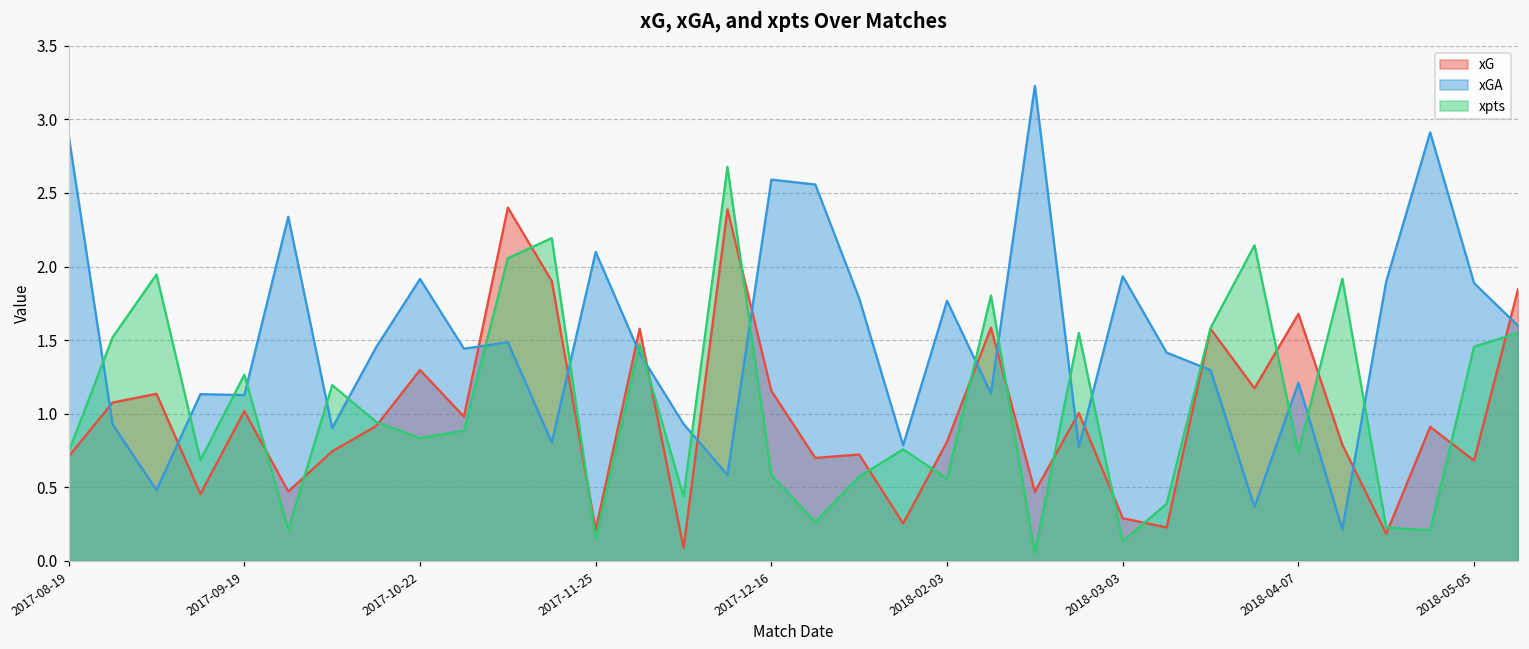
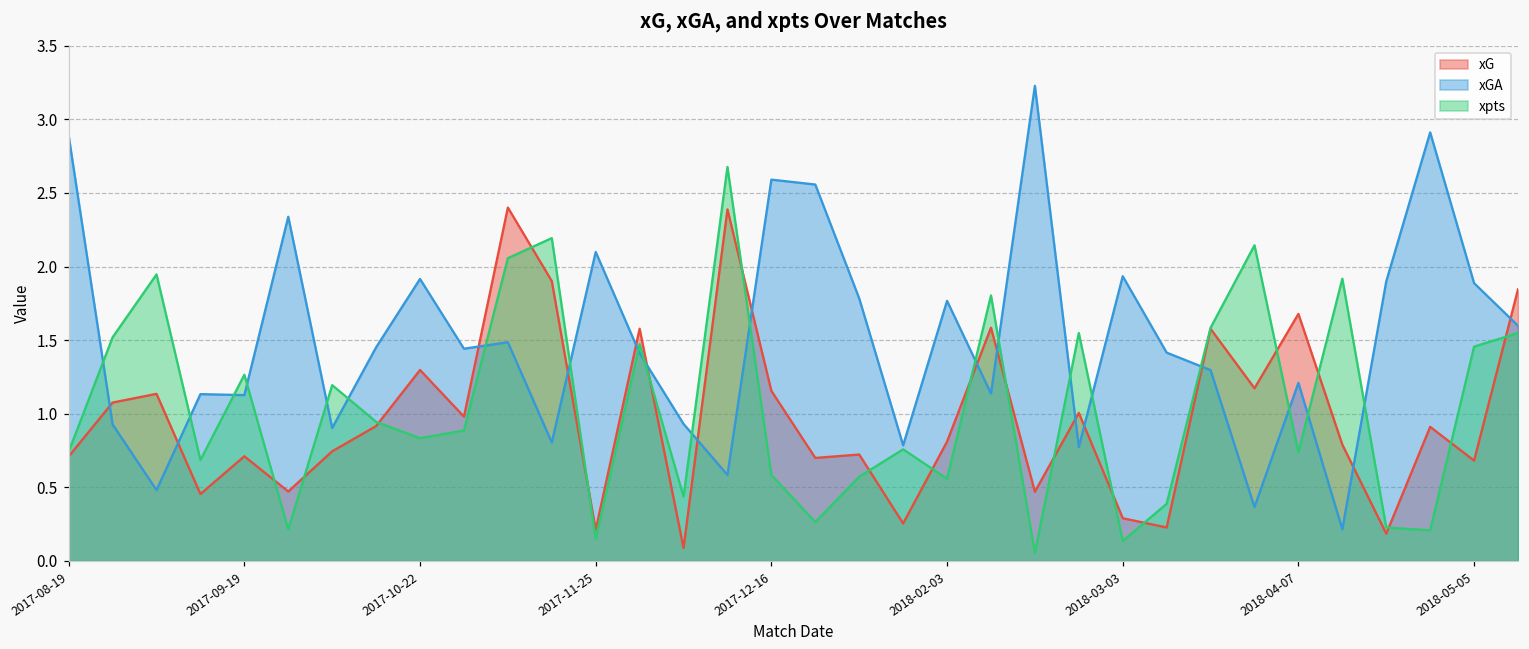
  {
    "xG": {
      "2017-08-19": 0.71,
-     "2017-09-19": 1.02,
+     "2017-09-19": 0.71,
      "2017-10-22": 1.30,
      "2017-11-25": 0.21,
      "2017-12-16": 1.15,
      "2018-02-03": 0.81,
      "2018-03-03": 0.29,
      "2018-04-07": 1.68,
      "2018-05-05": 0.68
    },
    "xGA": {
      "2017-08-19": 2.89,
      "2017-09-19": 1.13,
      "2017-10-22": 1.92,
      "2017-11-25": 2.10,
      "2017-12-16": 2.59,
      "2018-02-03": 1.77,
      "2018-03-03": 1.93,
      "2018-04-07": 1.21,
      "2018-05-05": 1.89
    },
    "xpts": {
      "2017-08-19": 0.74,
      "2017-09-19": 1.26,
      "2017-10-22": 0.83,
      "2017-11-25": 0.15,
      "2017-12-16": 0.58,
      "2018-02-03": 0.56,
      "2018-03-03": 0.13,
      "2018-04-07": 0.74,
      "2018-05-05": 1.46
    }
  }
